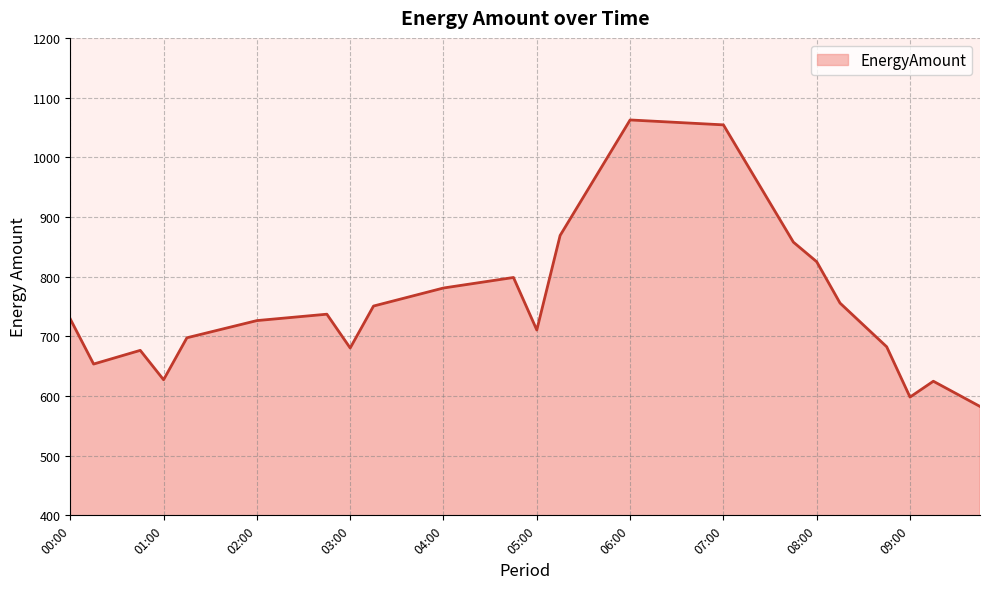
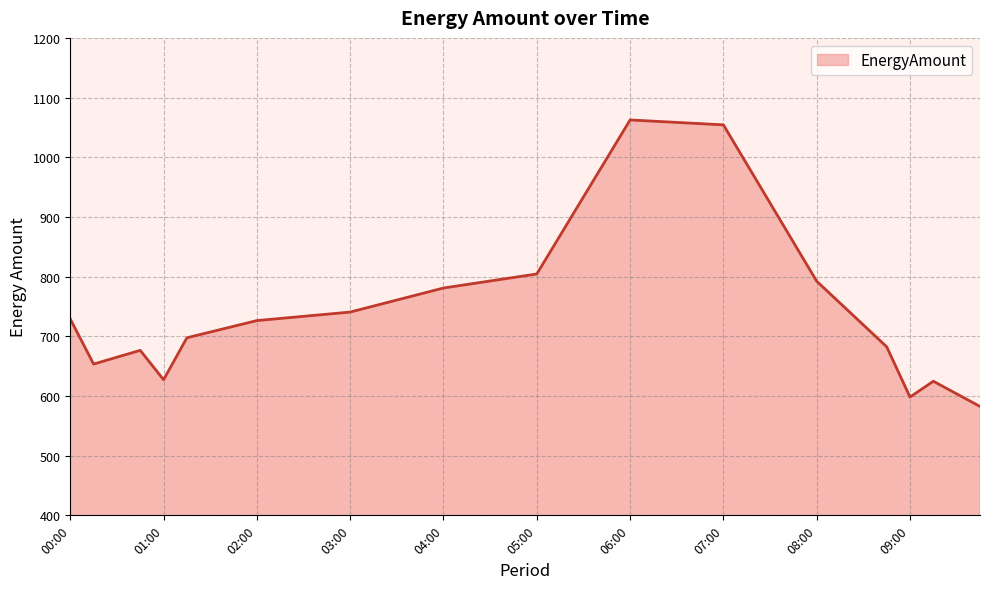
  {
    "00:00": 730,
    "01:00": 630,
    "02:00": 730,
-   "03:00": 680,
+   "03:00": 740,
    "04:00": 780,
-   "05:00": 710,
+   "05:00": 800,
    "06:00": 1060,
    "07:00": 1050,
-   "08:00": 820,
+   "08:00": 790,
    "09:00": 600
  }
